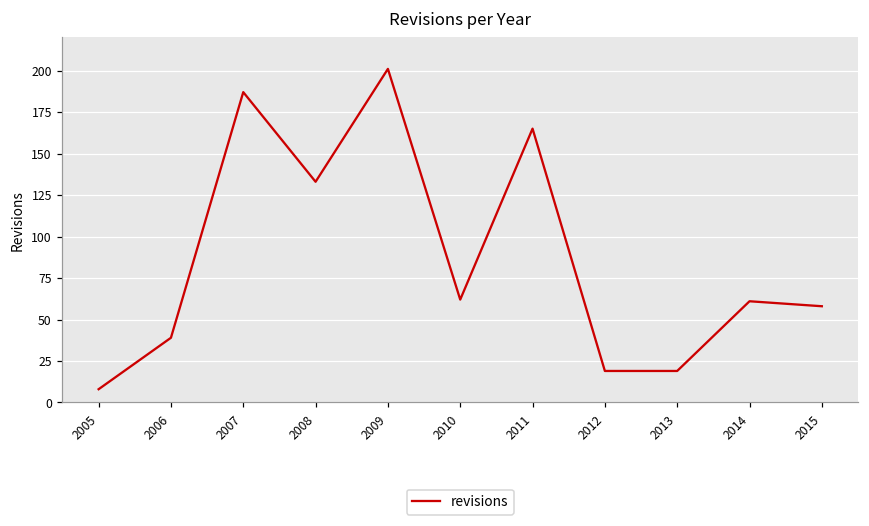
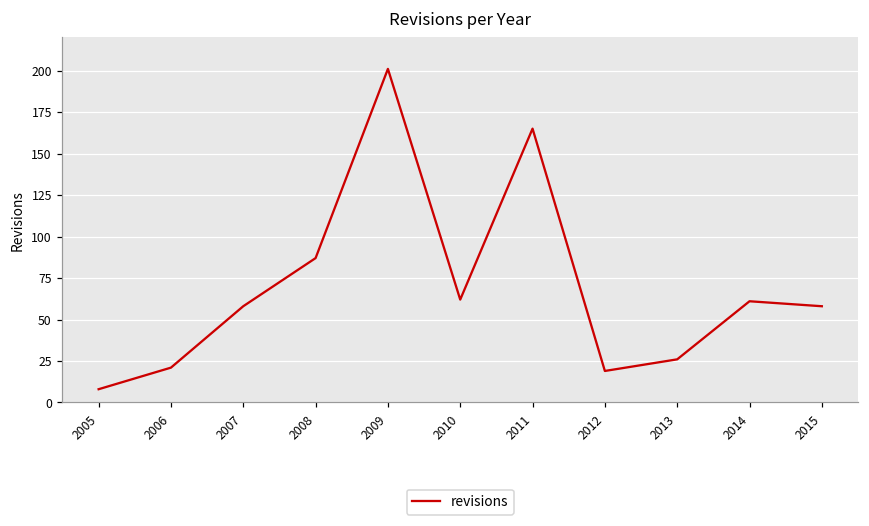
  {
    "2005": 8,
-   "2006": 39,
-   "2007": 187,
-   "2008": 133,
+   "2006": 21,
+   "2007": 58,
+   "2008": 87,
    "2009": 201,
    "2010": 62,
    "2011": 165,
    "2012": 19,
-   "2013": 19,
+   "2013": 26,
    "2014": 61,
    "2015": 58
  }
